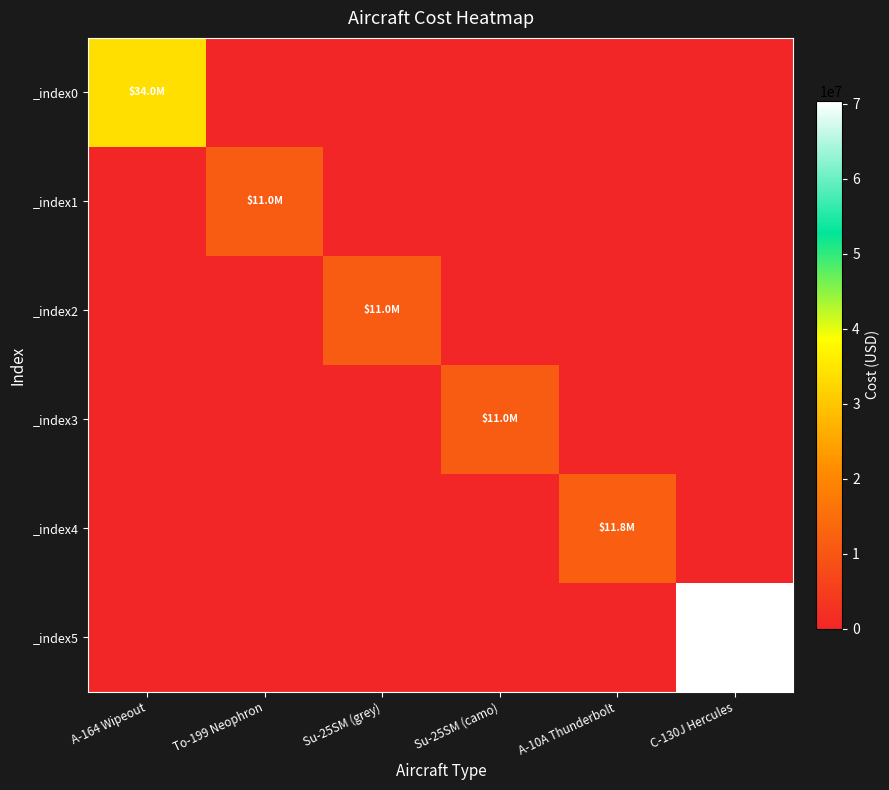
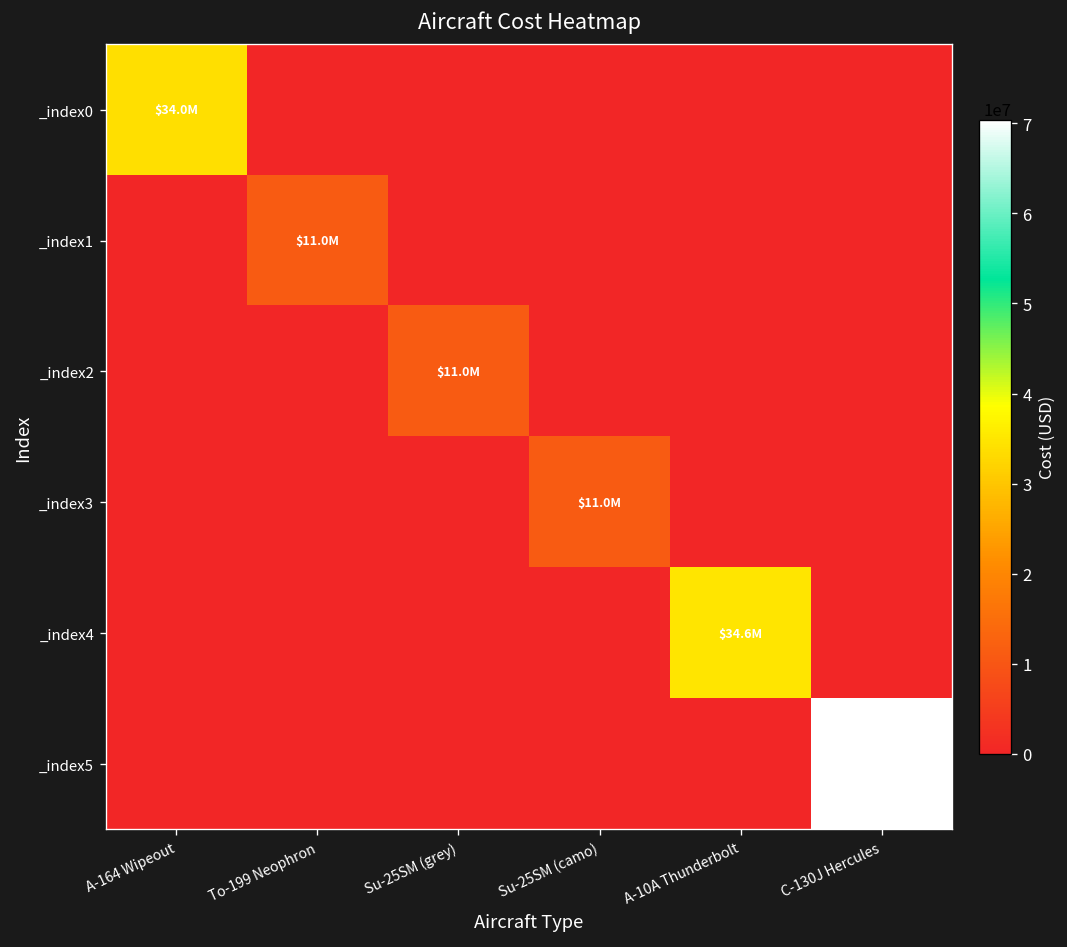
  {
    "_index0": {
      "A-164 Wipeout": "$34.0M"
    },
    "_index1": {
      "To-199 Neophron": "$11.0M"
    },
    "_index2": {
      "Su-25SM (grey)": "$11.0M"
    },
    "_index3": {
      "Su-25SM (camo)": "$11.0M"
    },
    "_index4": {
-     "A-10A Thunderbolt": "$11.8M"
+     "A-10A Thunderbolt": "$34.6M"
    }
  }
